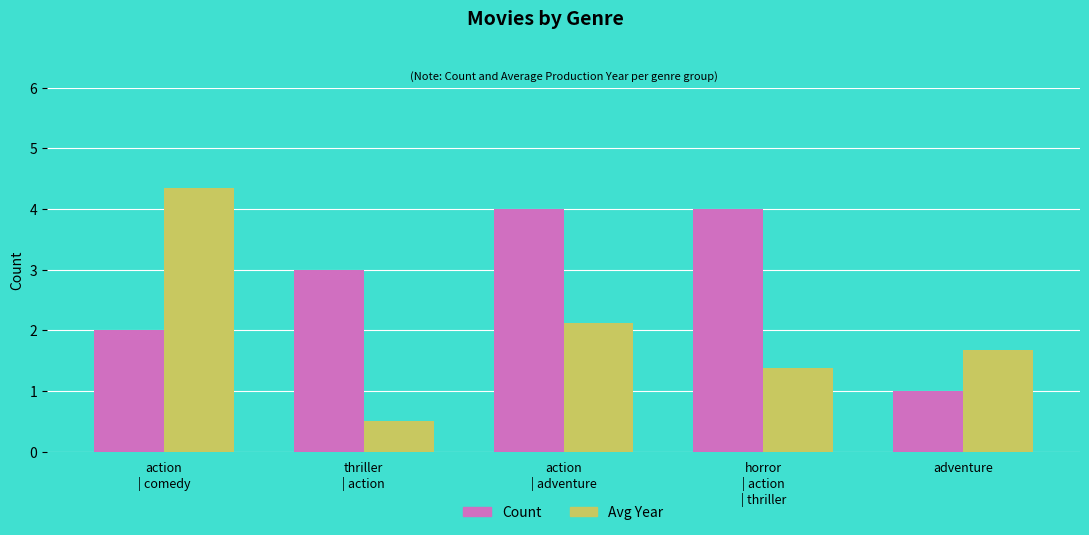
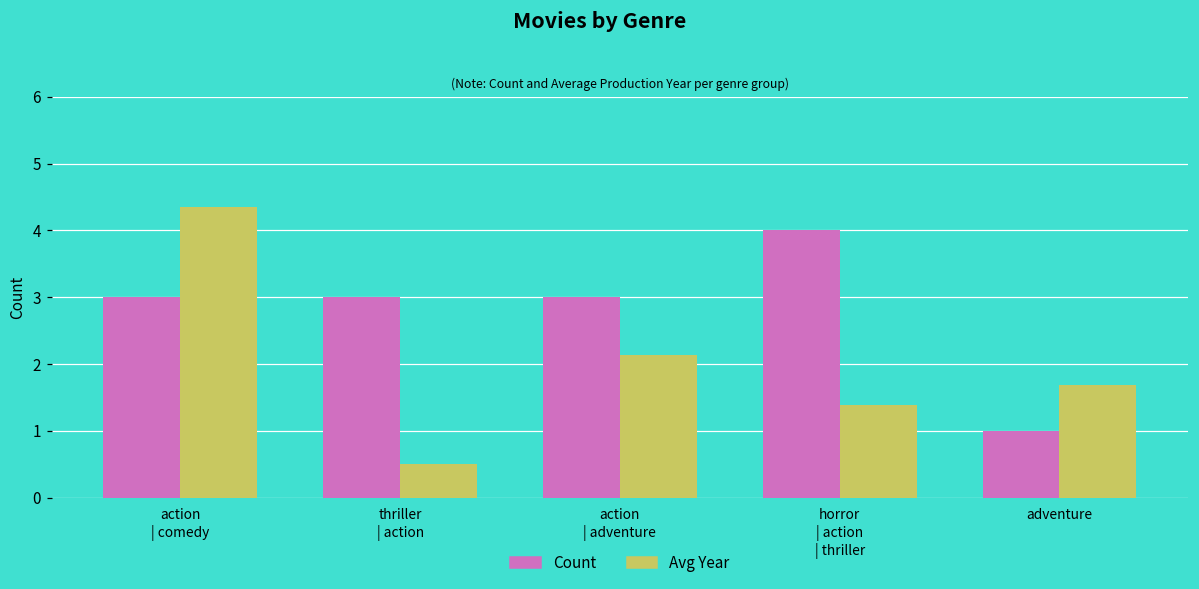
  {
    "Count": {
-     "action | comedy": 2,
+     "action | comedy": 3,
      "thriller | action": 3,
-     "action | adventure": 4,
+     "action | adventure": 3,
      "horror | action | thriller": 4,
      "adventure": 1
    },
    "Avg Year": {
      "action | comedy": 4.4,
      "thriller | action": 0.5,
      "action | adventure": 2.1,
      "horror | action | thriller": 1.4,
      "adventure": 1.7
    }
  }
